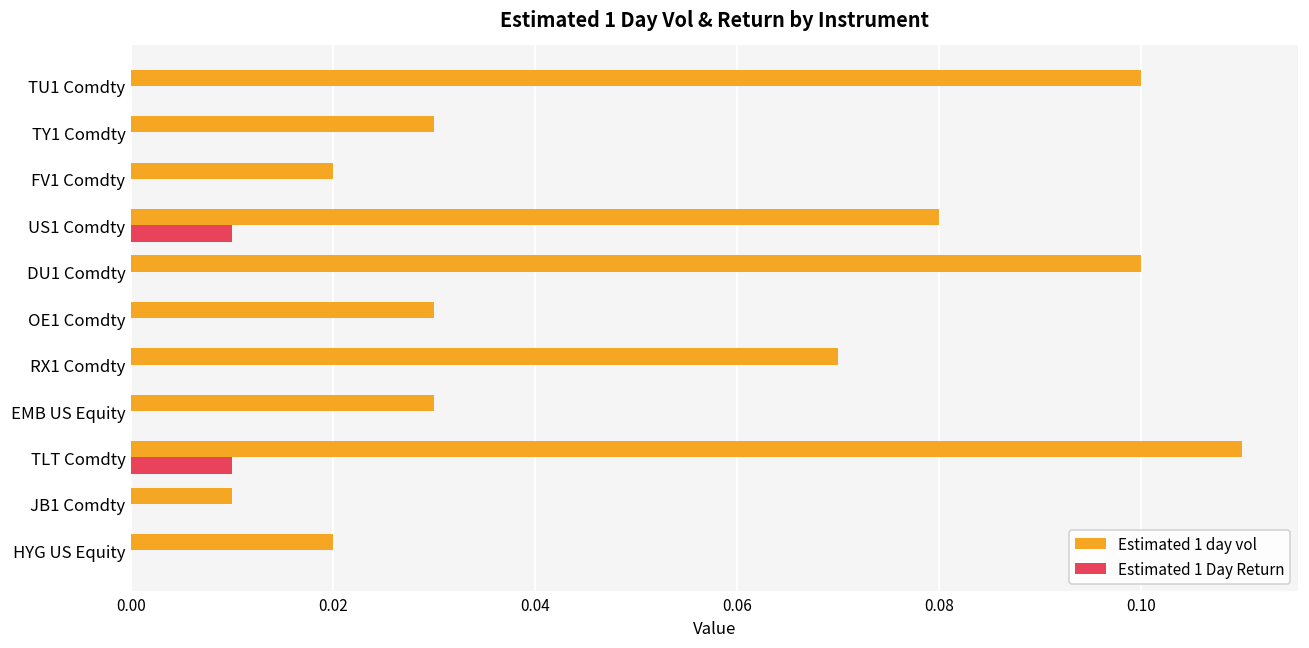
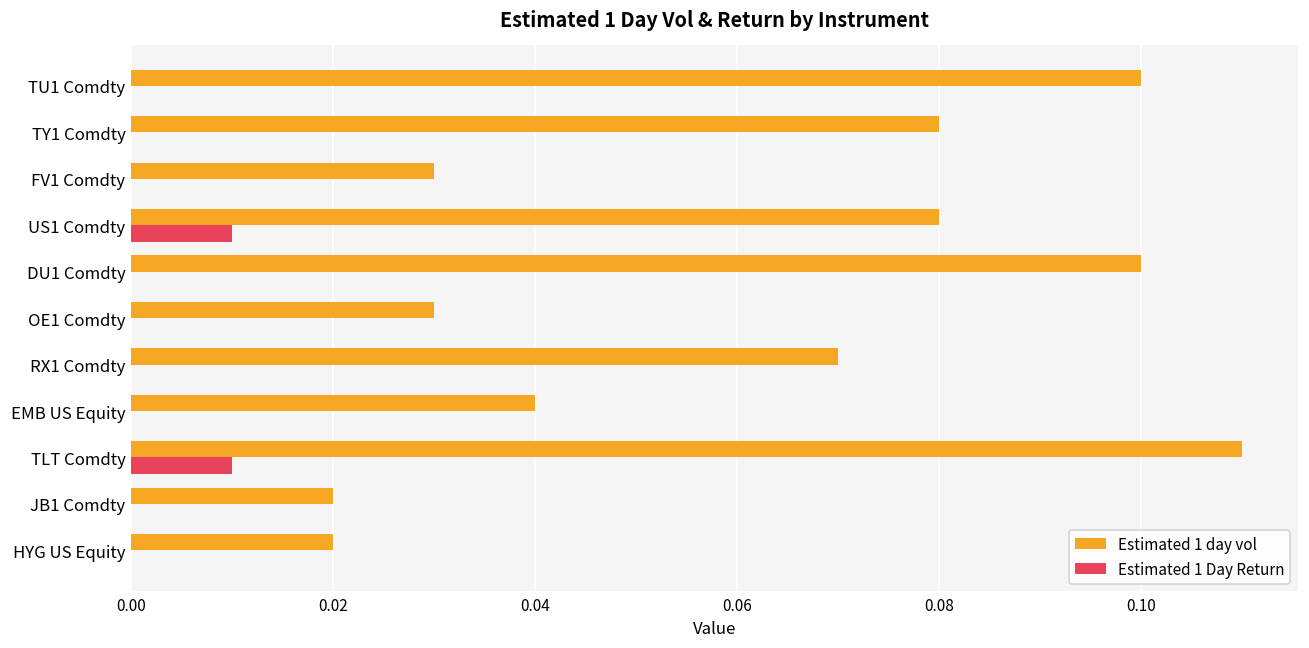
  {
    "Estimated 1 day vol": {
      "TU1 Comdty": 0.10,
-     "TY1 Comdty": 0.03,
-     "FV1 Comdty": 0.02,
+     "TY1 Comdty": 0.08,
+     "FV1 Comdty": 0.03,
      "US1 Comdty": 0.08,
      "DU1 Comdty": 0.10,
      "OE1 Comdty": 0.03,
      "RX1 Comdty": 0.07,
-     "EMB US Equity": 0.03,
+     "EMB US Equity": 0.04,
      "TLT Comdty": 0.11,
-     "JB1 Comdty": 0.01,
+     "JB1 Comdty": 0.02,
      "HYG US Equity": 0.02
    },
    "Estimated 1 Day Return": {
      "TU1 Comdty": 0.00,
      "TY1 Comdty": 0.00,
      "FV1 Comdty": 0.00,
      "US1 Comdty": 0.01,
      "DU1 Comdty": 0.00,
      "OE1 Comdty": 0.00,
      "RX1 Comdty": 0.00,
      "EMB US Equity": 0.00,
      "TLT Comdty": 0.01,
      "JB1 Comdty": 0.00,
      "HYG US Equity": 0.00
    }
  }
